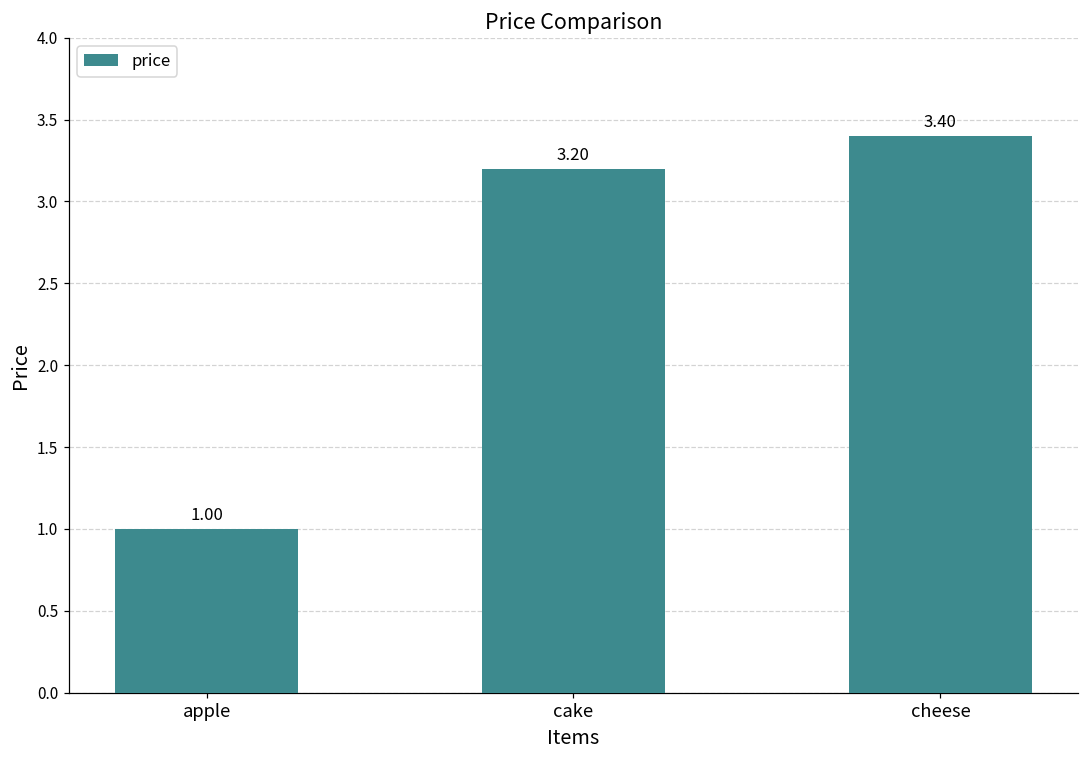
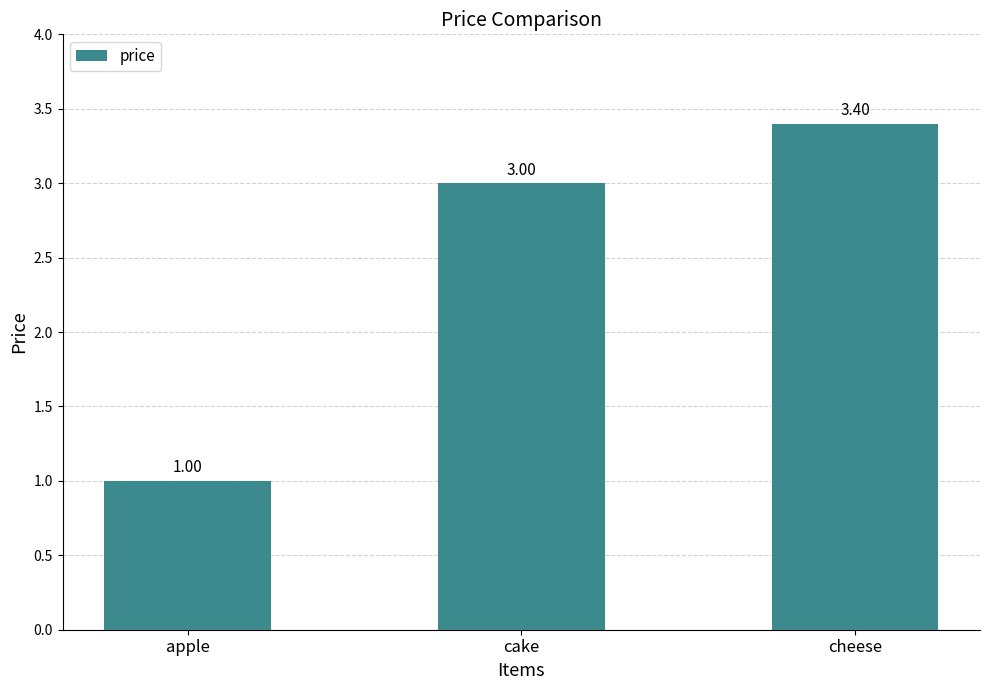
  {
    "apple": 1.00,
-   "cake": 3.20,
+   "cake": 3.00,
    "cheese": 3.40
  }
